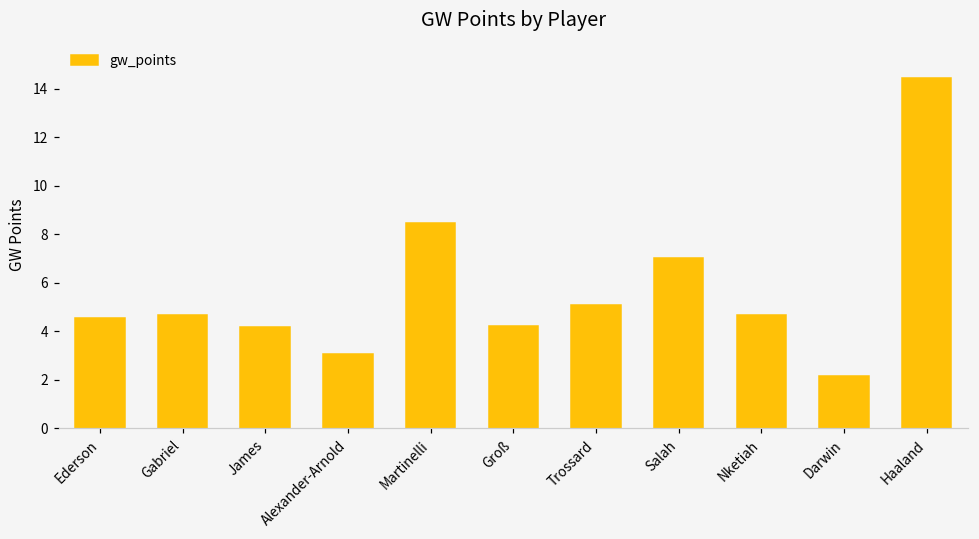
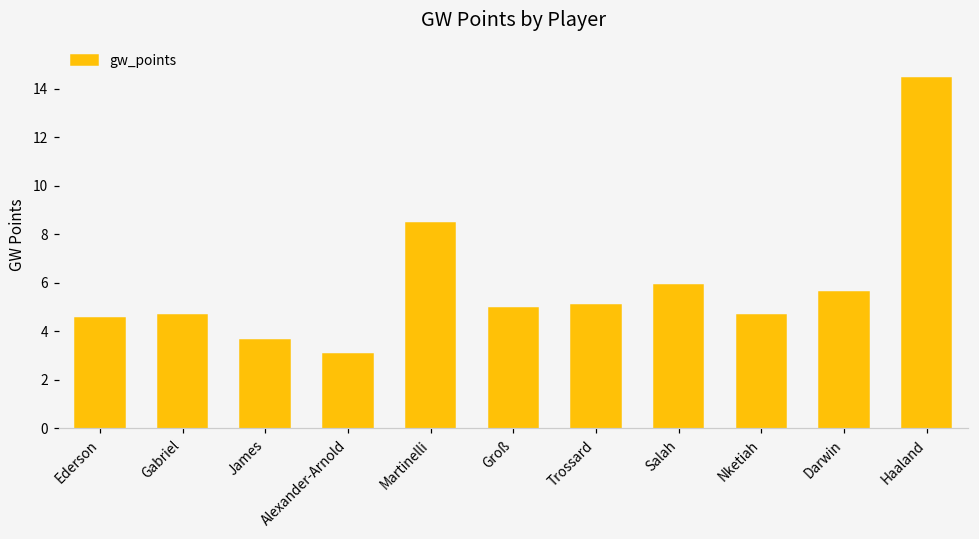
  {
    "Ederson": 4.5,
    "Gabriel": 4.7,
-   "James": 4.2,
+   "James": 3.6,
    "Alexander-Arnold": 3.0,
    "Martinelli": 8.5,
-   "Groß": 4.2,
+   "Groß": 5.0,
    "Trossard": 5.1,
-   "Salah": 7.0,
+   "Salah": 5.9,
    "Nketiah": 4.7,
-   "Darwin": 2.1,
+   "Darwin": 5.6,
    "Haaland": 14.4
  }
